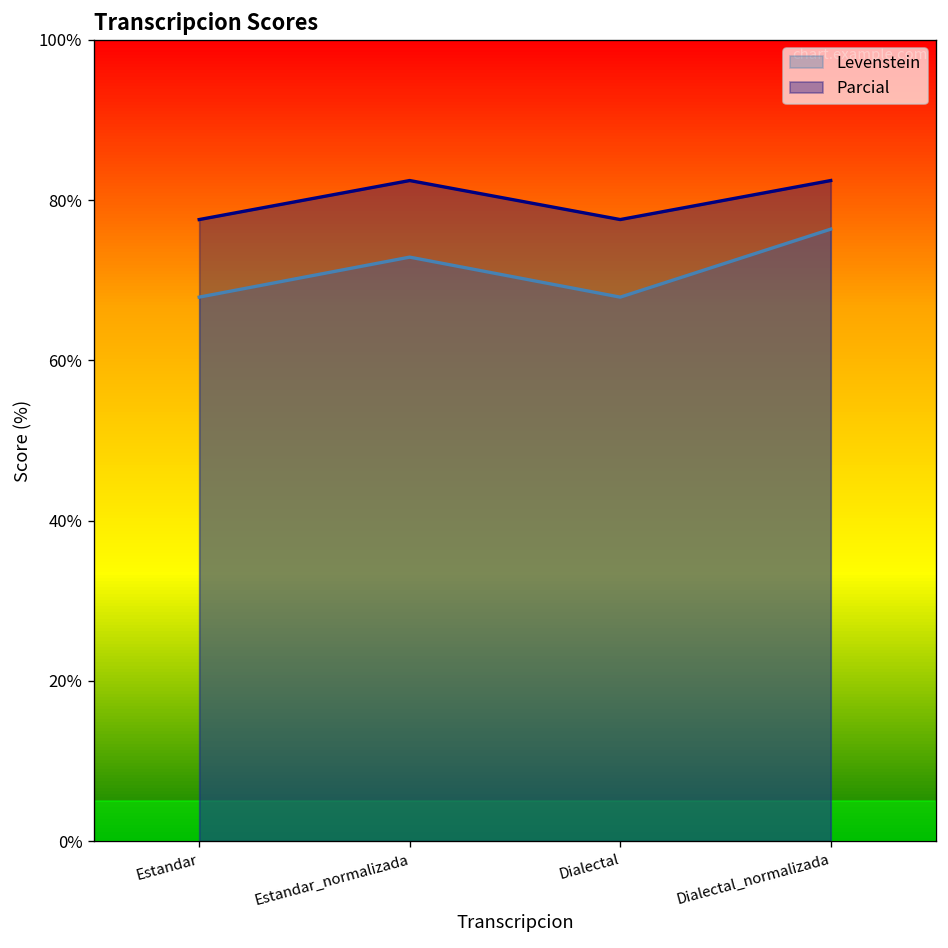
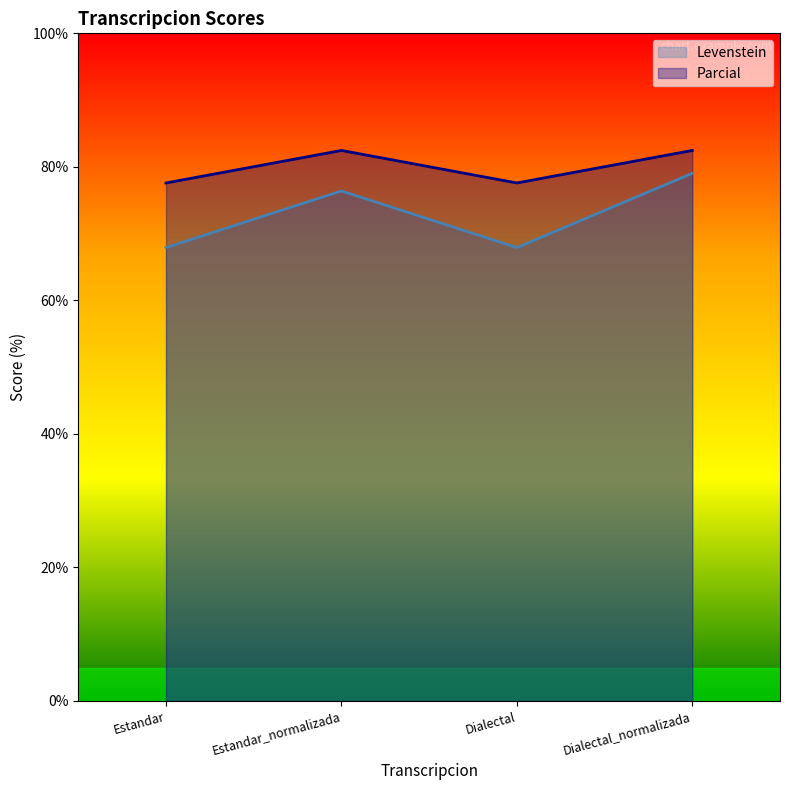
  {
    "Levenstein": {
      "Estandar": "68%",
-     "Estandar_normalizada": "73%",
+     "Estandar_normalizada": "76%",
      "Dialectal": "68%",
-     "Dialectal_normalizada": "76%"
+     "Dialectal_normalizada": "79%"
    },
    "Parcial": {
      "Estandar": "78%",
      "Estandar_normalizada": "82%",
      "Dialectal": "78%",
      "Dialectal_normalizada": "82%"
    }
  }
